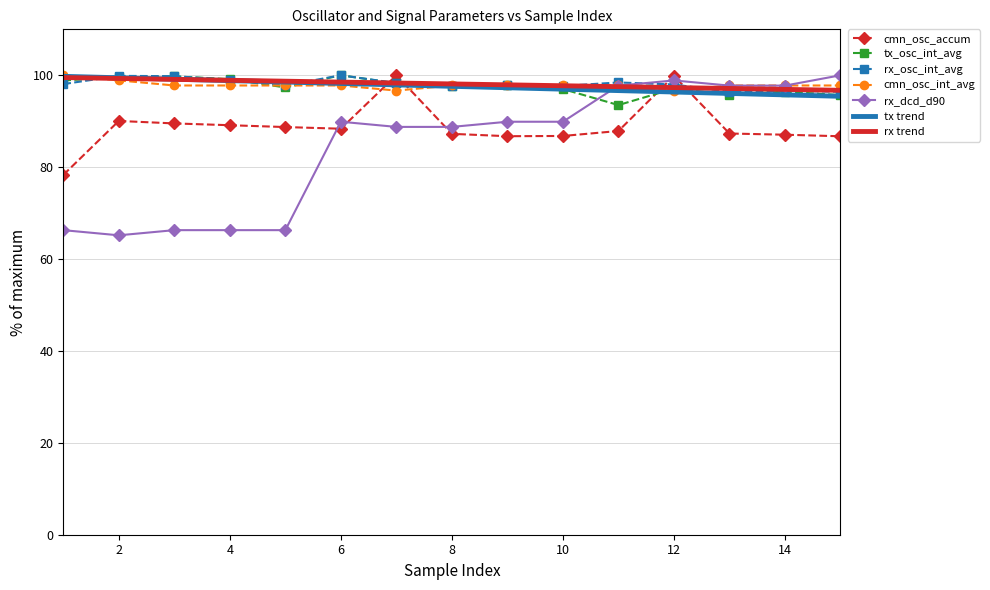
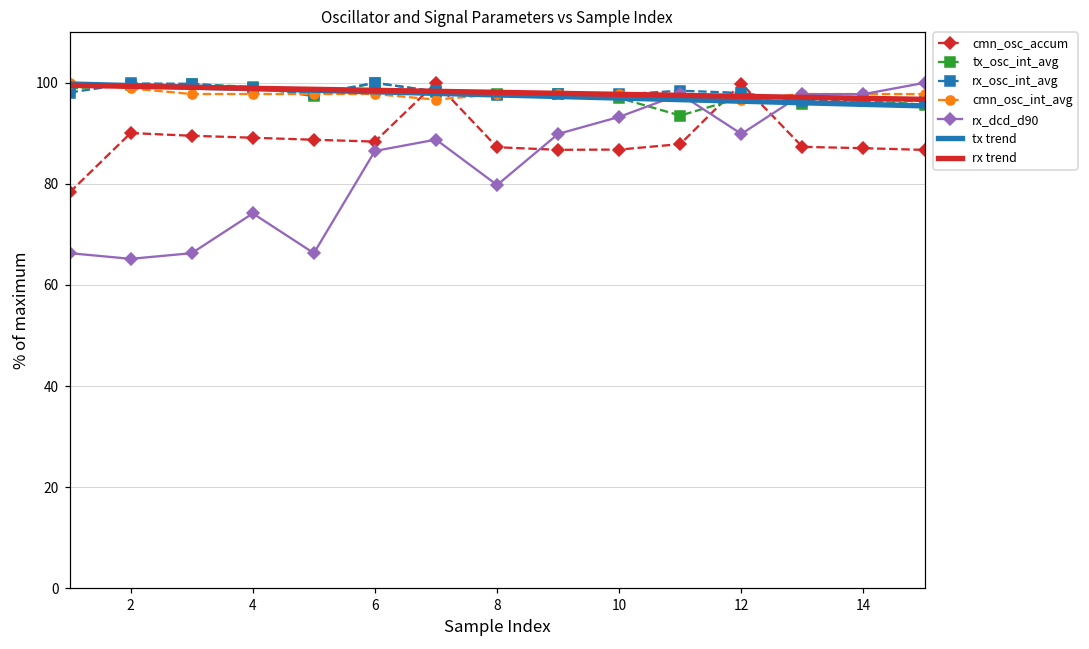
  {
    "cmn_osc_int_avg": {
      "4": 98
    },
    "rx_dcd_d90": {
      "2": 65,
-     "4": 66,
-     "6": 90,
-     "8": 89,
-     "10": 90,
-     "12": 99
+     "4": 74,
+     "6": 87,
+     "8": 80,
+     "10": 93,
+     "12": 90
    }
  }
